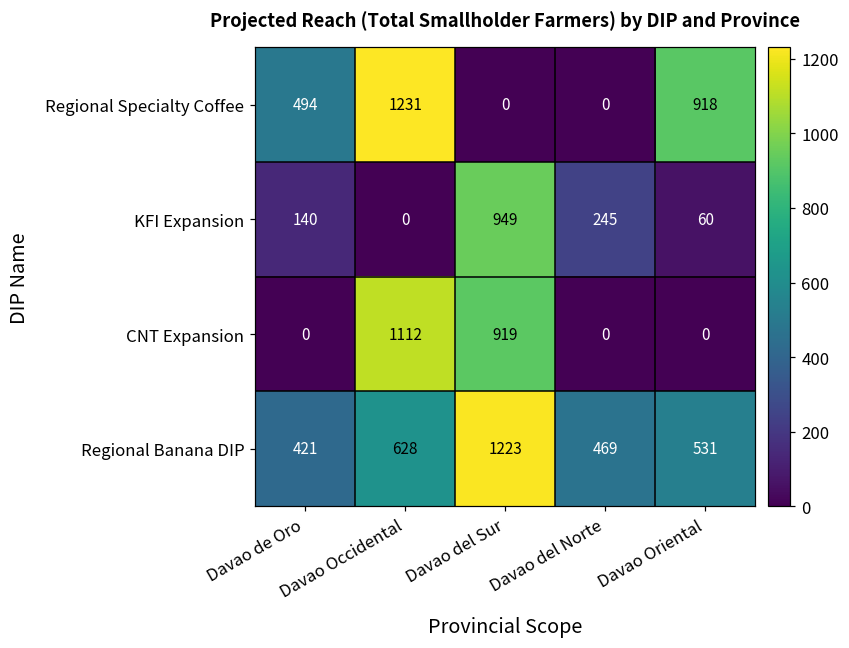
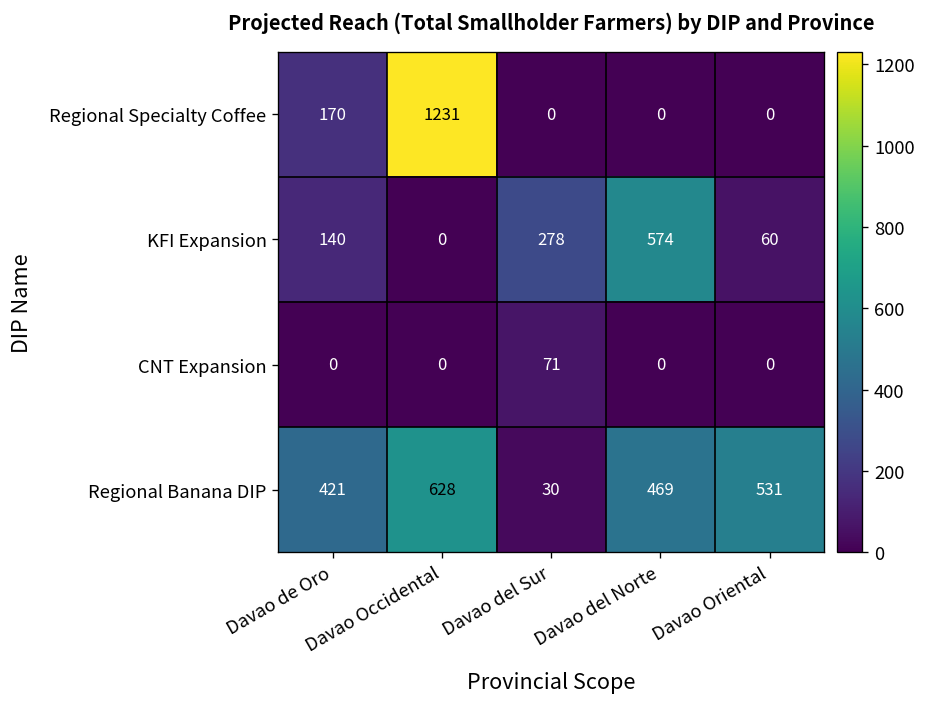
  {
    "Regional Specialty Coffee": {
-     "Davao de Oro": 494,
+     "Davao de Oro": 170,
      "Davao Occidental": 1231,
      "Davao del Sur": 0,
      "Davao del Norte": 0,
-     "Davao Oriental": 918
+     "Davao Oriental": 0
    },
    "KFI Expansion": {
      "Davao de Oro": 140,
      "Davao Occidental": 0,
-     "Davao del Sur": 949,
-     "Davao del Norte": 245,
+     "Davao del Sur": 278,
+     "Davao del Norte": 574,
      "Davao Oriental": 60
    },
    "CNT Expansion": {
      "Davao de Oro": 0,
-     "Davao Occidental": 1112,
-     "Davao del Sur": 919,
+     "Davao Occidental": 0,
+     "Davao del Sur": 71,
      "Davao del Norte": 0,
      "Davao Oriental": 0
    },
    "Regional Banana DIP": {
      "Davao de Oro": 421,
      "Davao Occidental": 628,
-     "Davao del Sur": 1223,
+     "Davao del Sur": 30,
      "Davao del Norte": 469,
      "Davao Oriental": 531
    }
  }
